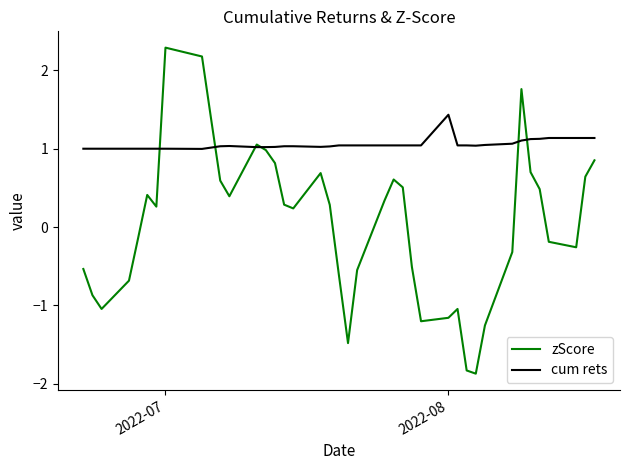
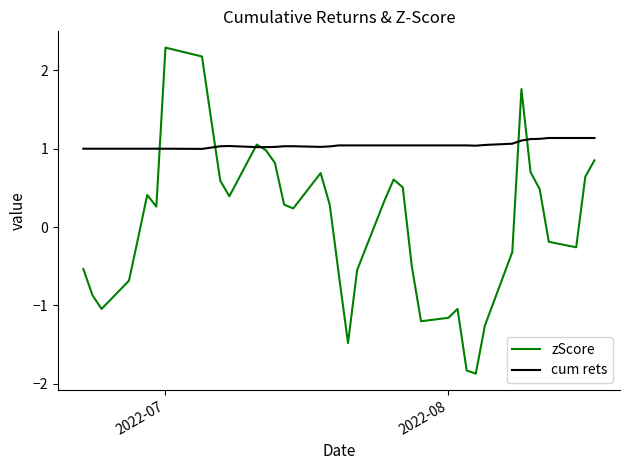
  {
    "zScore": {
      "2022-07": 2.3,
      "2022-08": -1.2
    },
    "cum rets": {
      "2022-07": 1.0,
-     "2022-08": 1.4
+     "2022-08": 1.0
    }
  }
